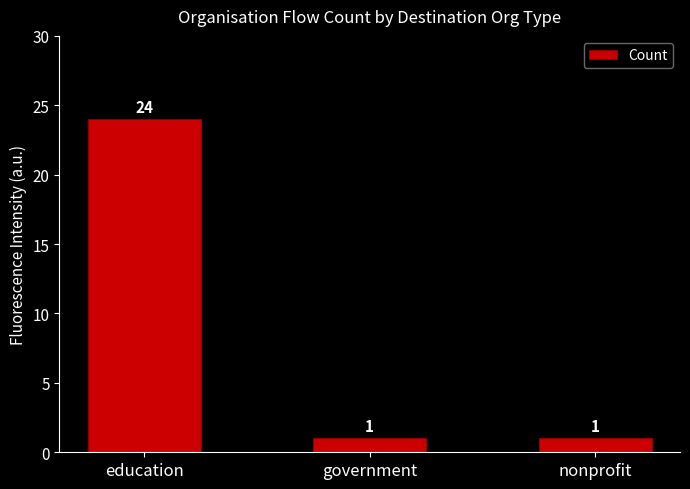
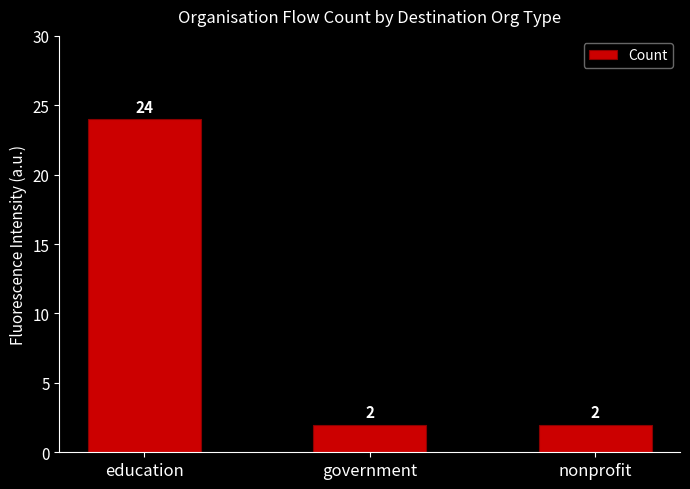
  {
    "education": 24,
-   "government": 1,
-   "nonprofit": 1
+   "government": 2,
+   "nonprofit": 2
  }
